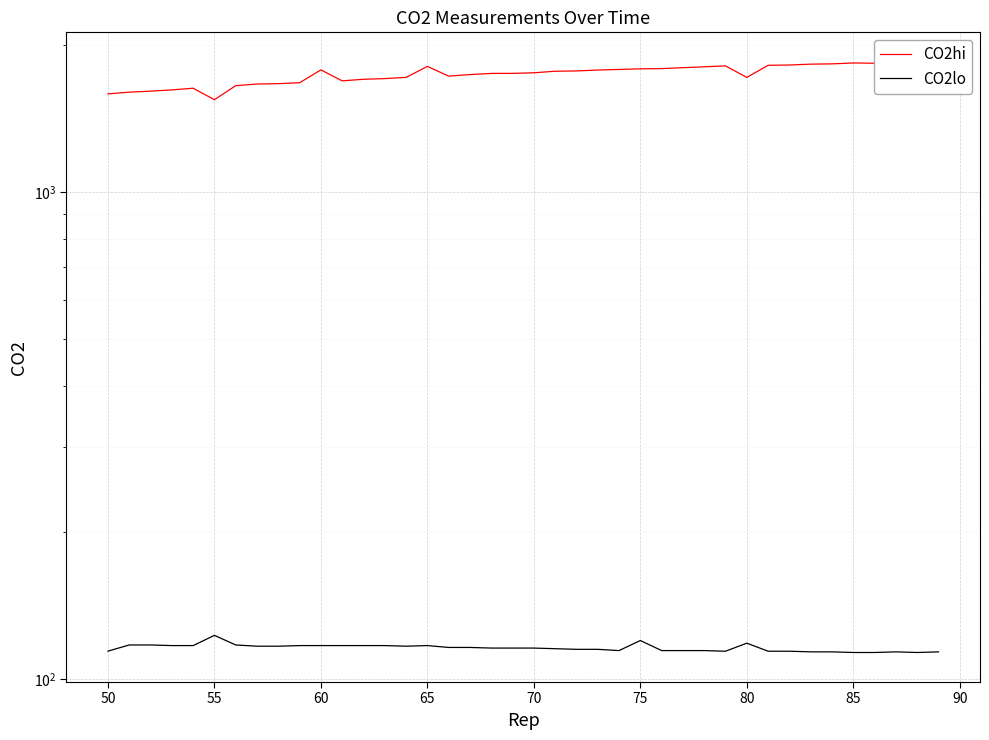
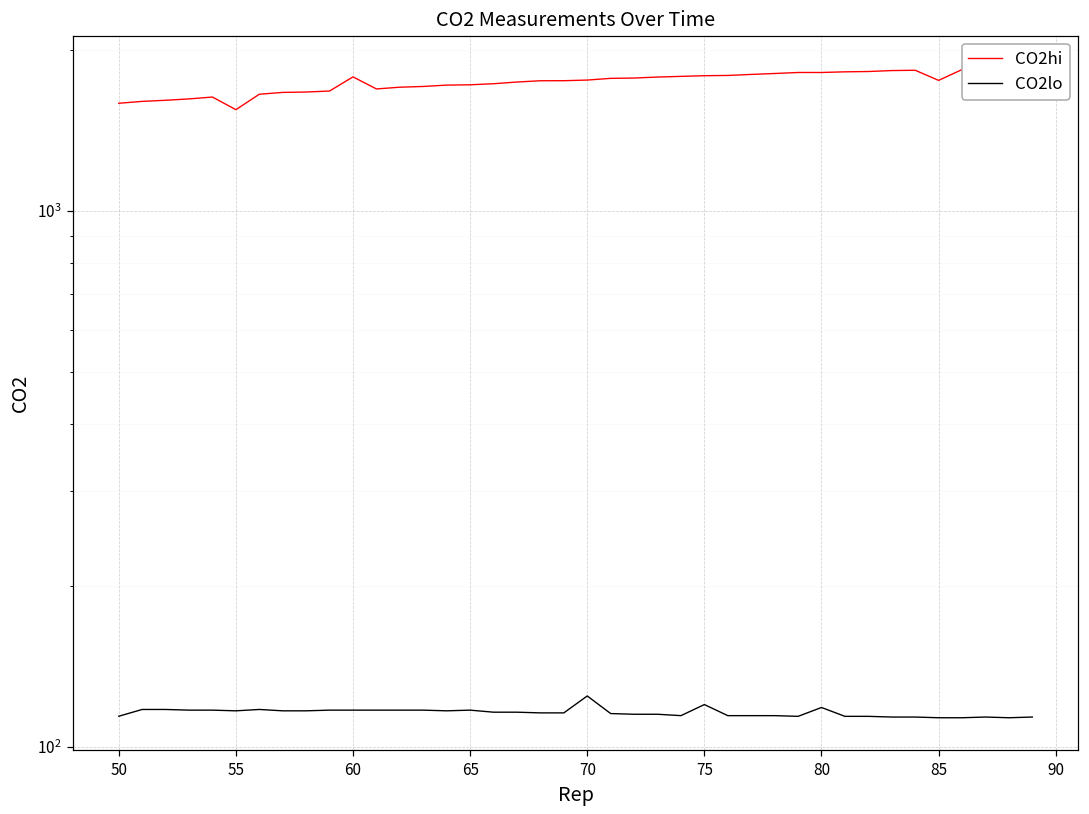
  {
    "CO2hi": {
      "50": 1590,
      "55": 1550,
      "60": 1780,
-     "65": 1810,
+     "65": 1720,
      "70": 1760,
      "75": 1790,
-     "80": 1720,
-     "85": 1840
+     "80": 1810,
+     "85": 1750
    },
    "CO2lo": {
      "50": 114,
-     "55": 123,
+     "55": 117,
      "60": 117,
      "65": 117,
-     "70": 116,
+     "70": 124,
      "75": 120,
      "80": 118,
      "85": 113
    }
  }
